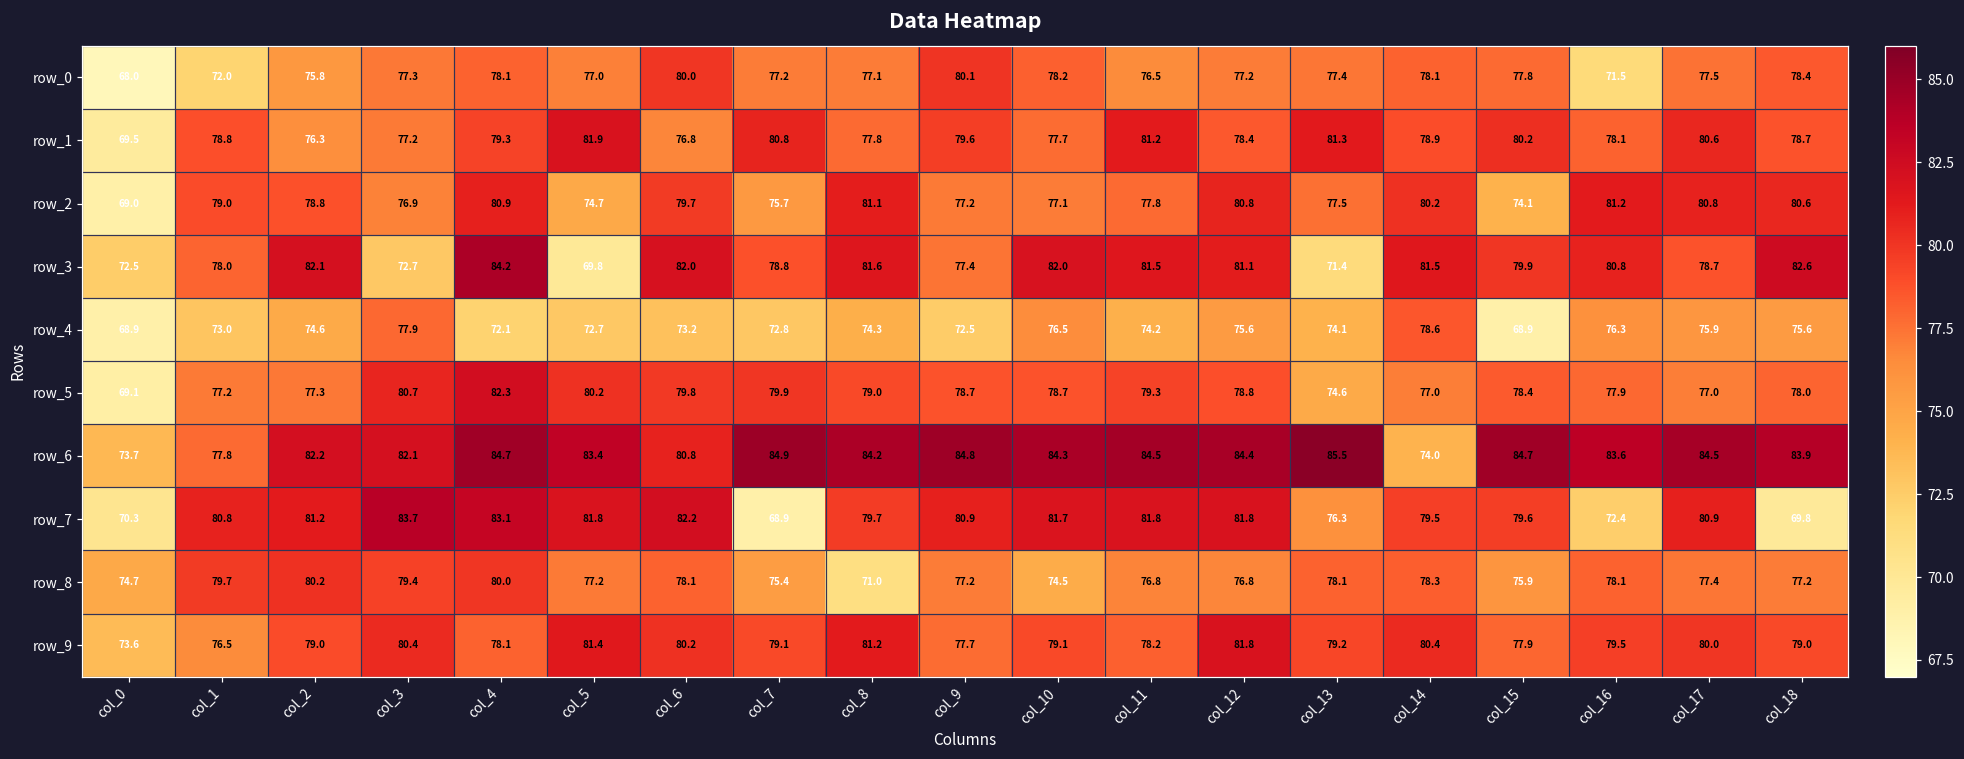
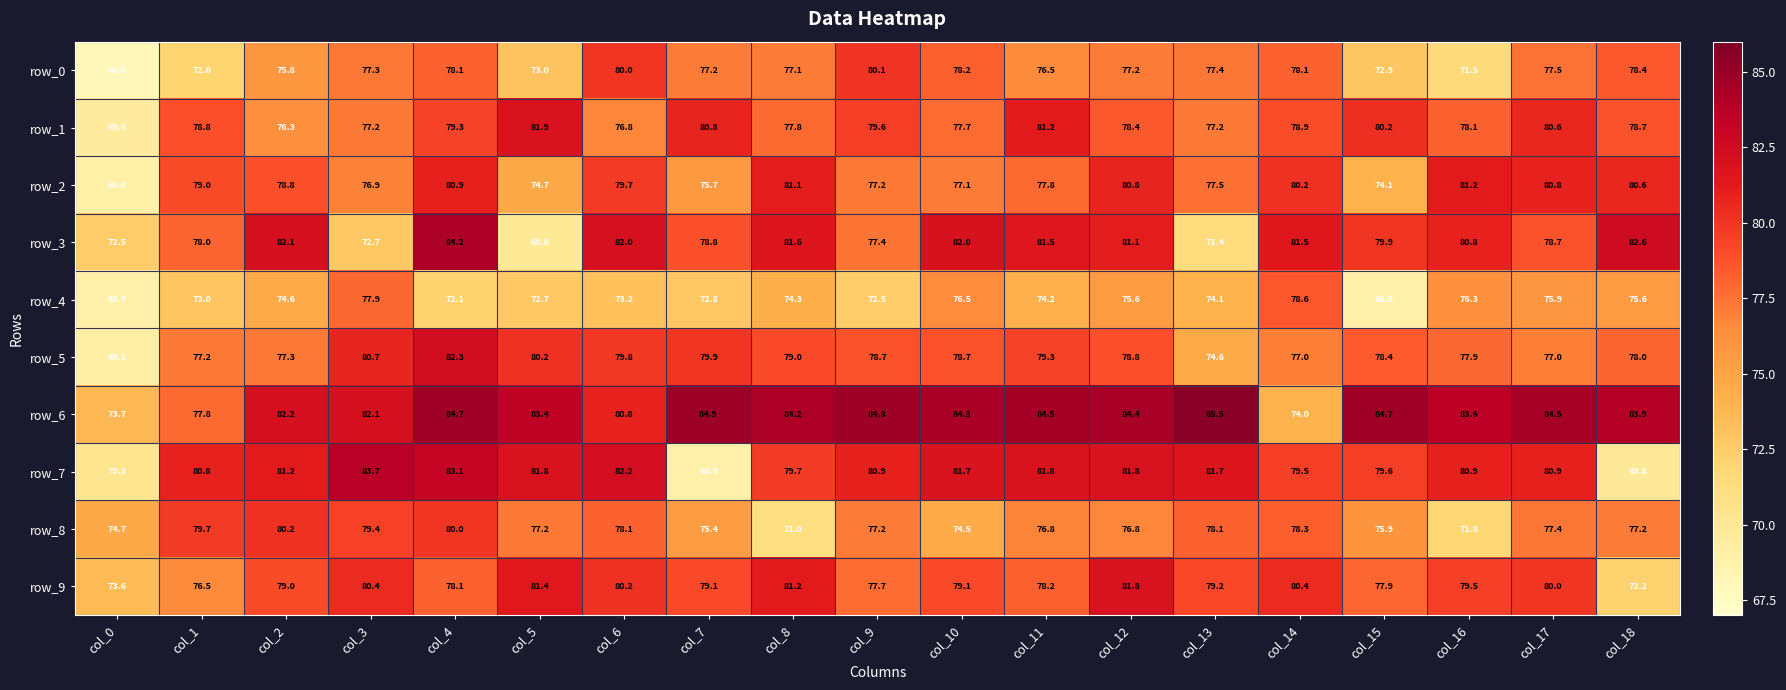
  {
    "row_0": {
      "col_0": 68.0,
      "col_1": 72.0,
      "col_2": 75.8,
      "col_3": 77.3,
      "col_4": 78.1,
-     "col_5": 77.0,
+     "col_5": 73.0,
      "col_6": 80.0,
      "col_7": 77.2,
      "col_8": 77.1,
      "col_9": 80.1,
      "col_10": 78.2,
      "col_11": 76.5,
      "col_12": 77.2,
      "col_13": 77.4,
      "col_14": 78.1,
-     "col_15": 77.8,
+     "col_15": 72.9,
      "col_16": 71.5,
      "col_17": 77.5,
      "col_18": 78.4
    },
    "row_1": {
      "col_0": 69.5,
      "col_1": 78.8,
      "col_2": 76.3,
      "col_3": 77.2,
      "col_4": 79.3,
      "col_5": 81.9,
      "col_6": 76.8,
      "col_7": 80.8,
      "col_8": 77.8,
      "col_9": 79.6,
      "col_10": 77.7,
      "col_11": 81.2,
      "col_12": 78.4,
-     "col_13": 81.3,
+     "col_13": 77.2,
      "col_14": 78.9,
      "col_15": 80.2,
      "col_16": 78.1,
      "col_17": 80.6,
      "col_18": 78.7
    },
    "row_2": {
      "col_0": 69.0,
      "col_1": 79.0,
      "col_2": 78.8,
      "col_3": 76.9,
      "col_4": 80.9,
      "col_5": 74.7,
      "col_6": 79.7,
      "col_7": 75.7,
      "col_8": 81.1,
      "col_9": 77.2,
      "col_10": 77.1,
      "col_11": 77.8,
      "col_12": 80.8,
      "col_13": 77.5,
      "col_14": 80.2,
      "col_15": 74.1,
      "col_16": 81.2,
      "col_17": 80.8,
      "col_18": 80.6
    },
    "row_3": {
      "col_0": 72.5,
      "col_1": 78.0,
      "col_2": 82.1,
      "col_3": 72.7,
      "col_4": 84.2,
      "col_5": 69.8,
      "col_6": 82.0,
      "col_7": 78.8,
      "col_8": 81.6,
      "col_9": 77.4,
      "col_10": 82.0,
      "col_11": 81.5,
      "col_12": 81.1,
      "col_13": 71.4,
      "col_14": 81.5,
      "col_15": 79.9,
      "col_16": 80.8,
      "col_17": 78.7,
      "col_18": 82.6
    },
    "row_4": {
      "col_0": 68.9,
      "col_1": 73.0,
      "col_2": 74.6,
      "col_3": 77.9,
      "col_4": 72.1,
      "col_5": 72.7,
      "col_6": 73.2,
      "col_7": 72.8,
      "col_8": 74.3,
      "col_9": 72.5,
      "col_10": 76.5,
      "col_11": 74.2,
      "col_12": 75.6,
      "col_13": 74.1,
      "col_14": 78.6,
      "col_15": 68.9,
      "col_16": 76.3,
      "col_17": 75.9,
      "col_18": 75.6
    },
    "row_5": {
      "col_0": 69.1,
      "col_1": 77.2,
      "col_2": 77.3,
      "col_3": 80.7,
      "col_4": 82.3,
      "col_5": 80.2,
      "col_6": 79.8,
      "col_7": 79.9,
      "col_8": 79.0,
      "col_9": 78.7,
      "col_10": 78.7,
      "col_11": 79.3,
      "col_12": 78.8,
      "col_13": 74.6,
      "col_14": 77.0,
      "col_15": 78.4,
      "col_16": 77.9,
      "col_17": 77.0,
      "col_18": 78.0
    },
    "row_6": {
      "col_0": 73.7,
      "col_1": 77.8,
      "col_2": 82.2,
      "col_3": 82.1,
      "col_4": 84.7,
      "col_5": 83.4,
      "col_6": 80.8,
      "col_7": 84.9,
      "col_8": 84.2,
      "col_9": 84.8,
      "col_10": 84.3,
      "col_11": 84.5,
      "col_12": 84.4,
      "col_13": 85.5,
      "col_14": 74.0,
      "col_15": 84.7,
      "col_16": 83.6,
      "col_17": 84.5,
      "col_18": 83.9
    },
    "row_7": {
      "col_0": 70.3,
      "col_1": 80.8,
      "col_2": 81.2,
      "col_3": 83.7,
      "col_4": 83.1,
      "col_5": 81.8,
      "col_6": 82.2,
      "col_7": 68.9,
      "col_8": 79.7,
      "col_9": 80.9,
      "col_10": 81.7,
      "col_11": 81.8,
      "col_12": 81.8,
-     "col_13": 76.3,
+     "col_13": 81.7,
      "col_14": 79.5,
      "col_15": 79.6,
-     "col_16": 72.4,
+     "col_16": 80.9,
      "col_17": 80.9,
      "col_18": 69.8
    },
    "row_8": {
      "col_0": 74.7,
      "col_1": 79.7,
      "col_2": 80.2,
      "col_3": 79.4,
      "col_4": 80.0,
      "col_5": 77.2,
      "col_6": 78.1,
      "col_7": 75.4,
      "col_8": 71.0,
      "col_9": 77.2,
      "col_10": 74.5,
      "col_11": 76.8,
      "col_12": 76.8,
      "col_13": 78.1,
      "col_14": 78.3,
      "col_15": 75.9,
-     "col_16": 78.1,
+     "col_16": 71.8,
      "col_17": 77.4,
      "col_18": 77.2
    },
    "row_9": {
      "col_0": 73.6,
      "col_1": 76.5,
      "col_2": 79.0,
      "col_3": 80.4,
      "col_4": 78.1,
      "col_5": 81.4,
      "col_6": 80.2,
      "col_7": 79.1,
      "col_8": 81.2,
      "col_9": 77.7,
      "col_10": 79.1,
      "col_11": 78.2,
      "col_12": 81.8,
      "col_13": 79.2,
      "col_14": 80.4,
      "col_15": 77.9,
      "col_16": 79.5,
      "col_17": 80.0,
-     "col_18": 79.0
+     "col_18": 72.2
    }
  }
